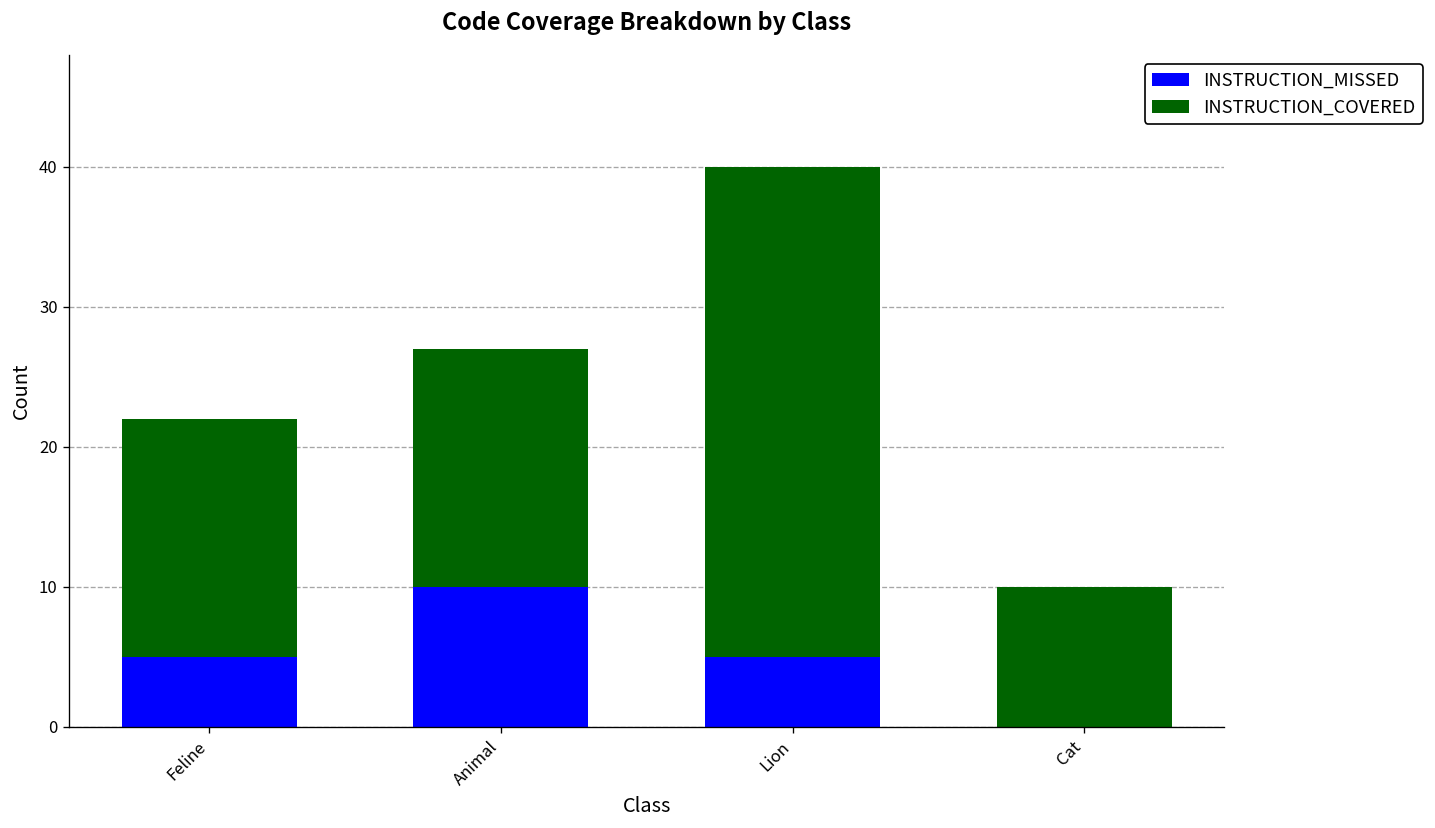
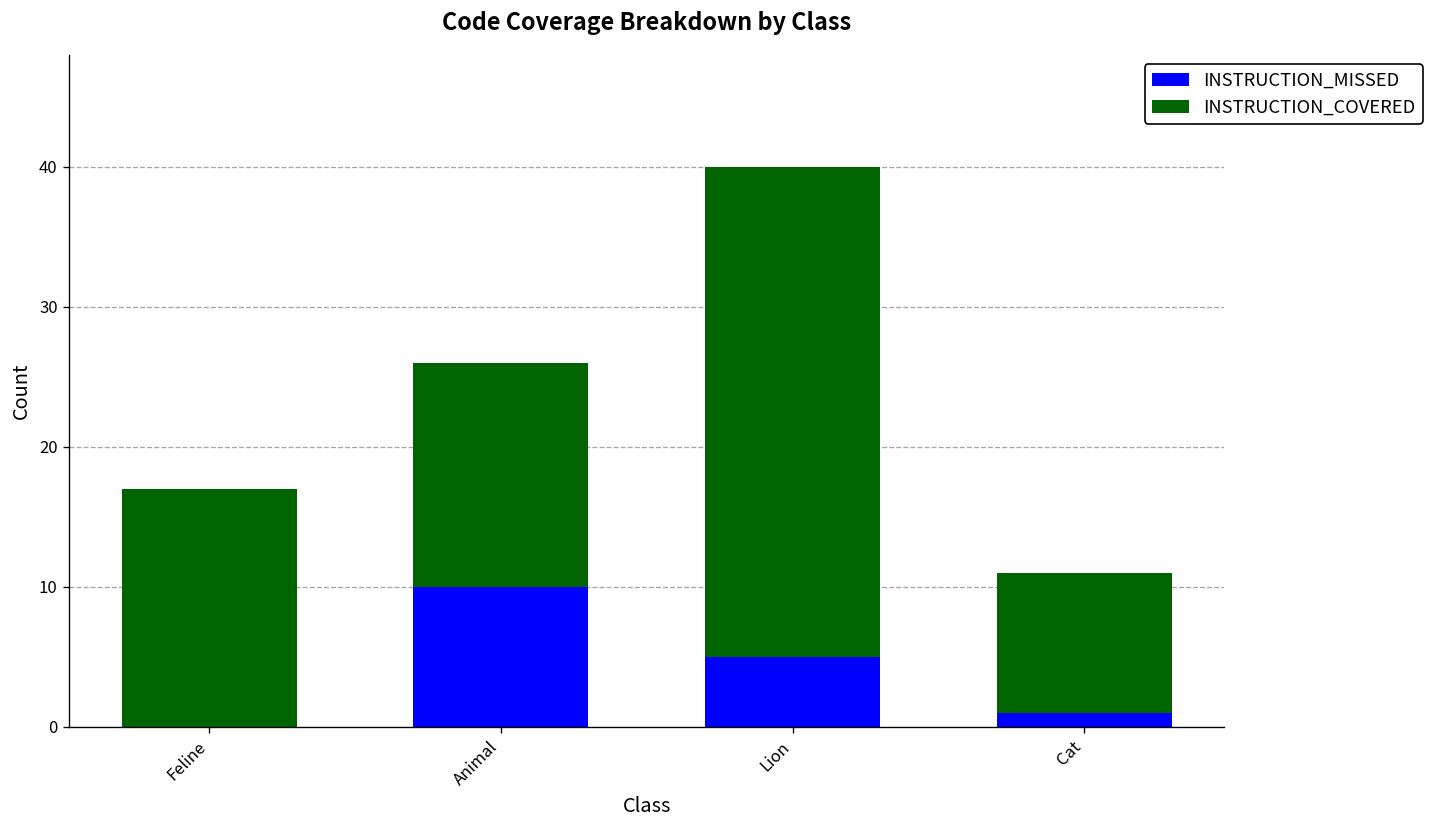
  {
    "INSTRUCTION_MISSED": {
-     "Feline": 5,
+     "Feline": 0,
      "Animal": 10,
      "Lion": 5,
-     "Cat": 0
+     "Cat": 1
    },
    "INSTRUCTION_COVERED": {
      "Feline": 17,
-     "Animal": 17,
+     "Animal": 16,
      "Lion": 35,
      "Cat": 10
    }
  }
